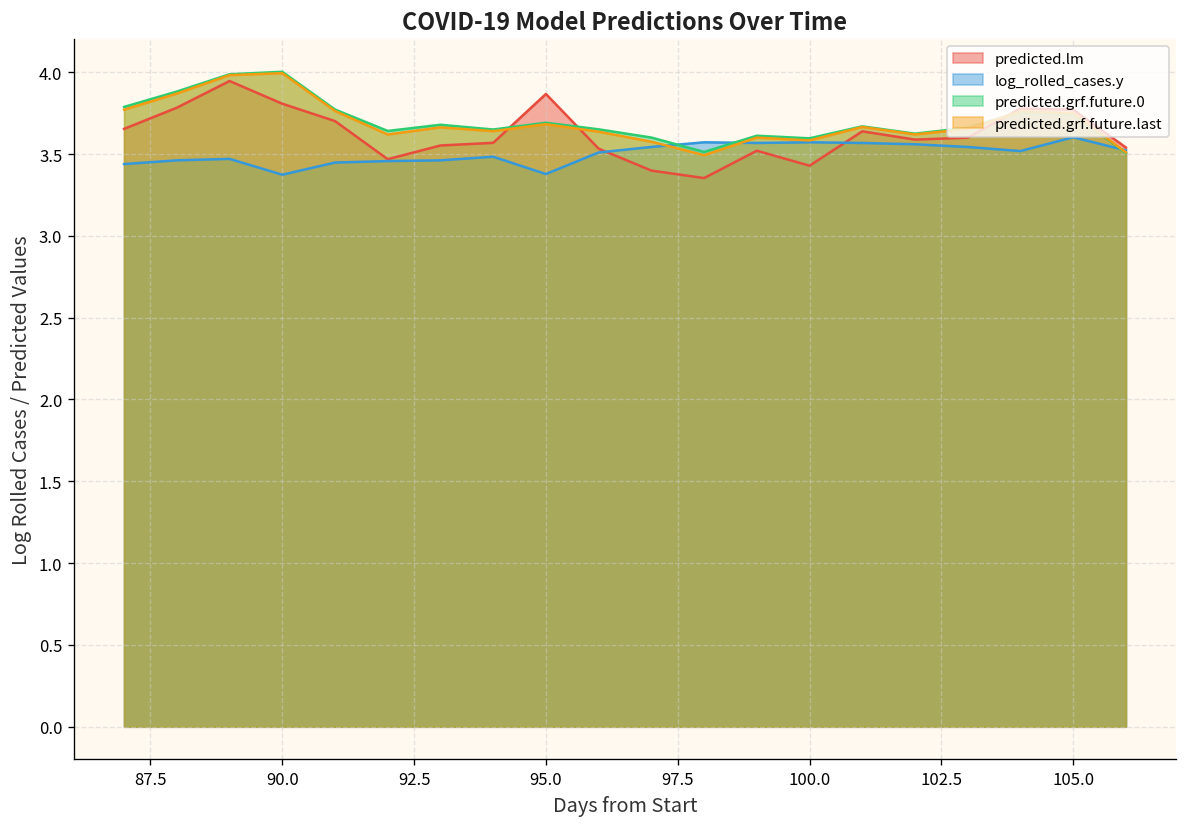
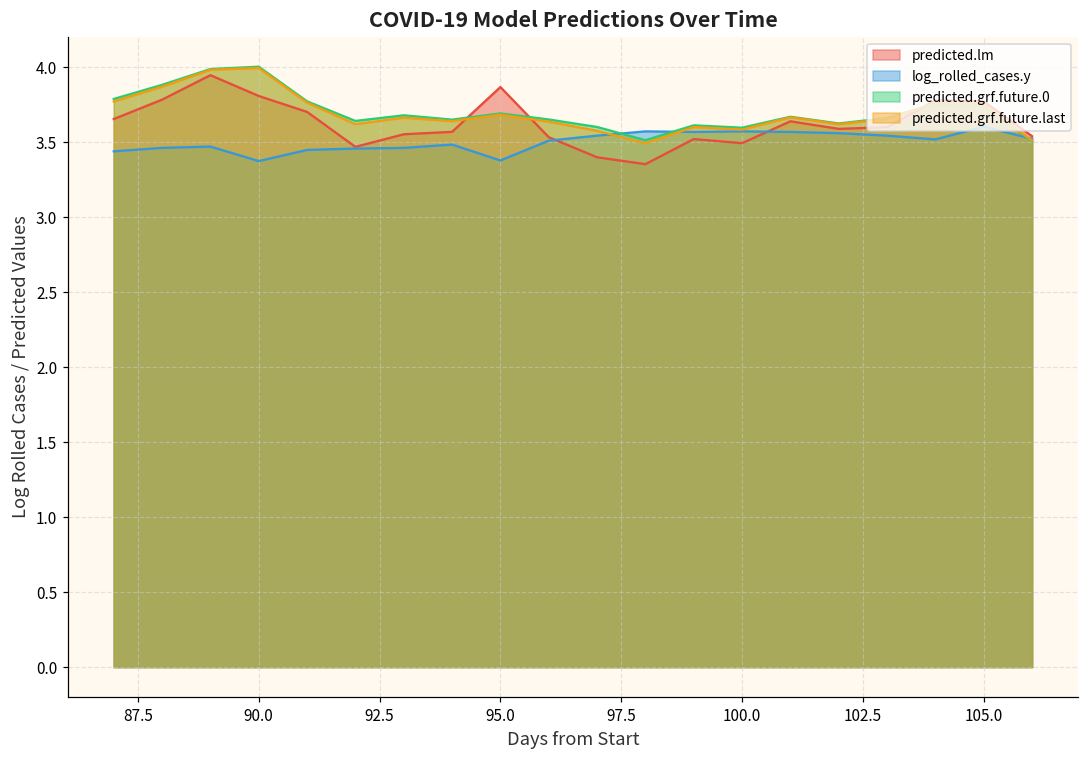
  {
    "predicted.lm": {
      "90.0": 3.81,
      "95.0": 3.87,
-     "100.0": 3.43
+     "100.0": 3.49
    },
    "log_rolled_cases.y": {
      "90.0": 3.37,
      "95.0": 3.38
    }
  }
